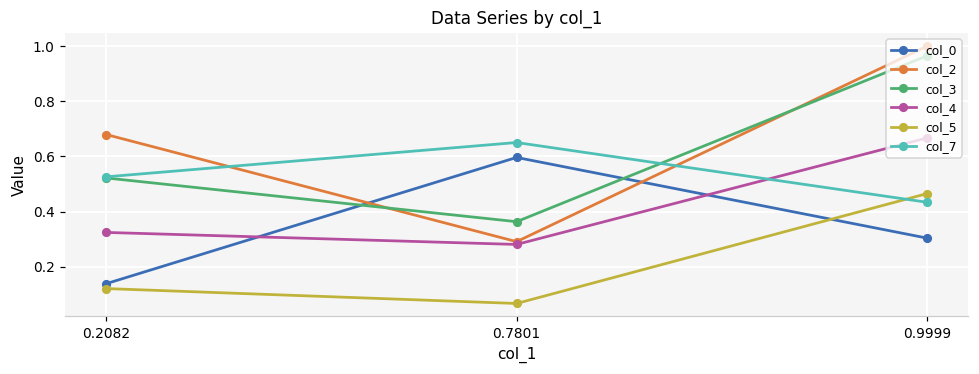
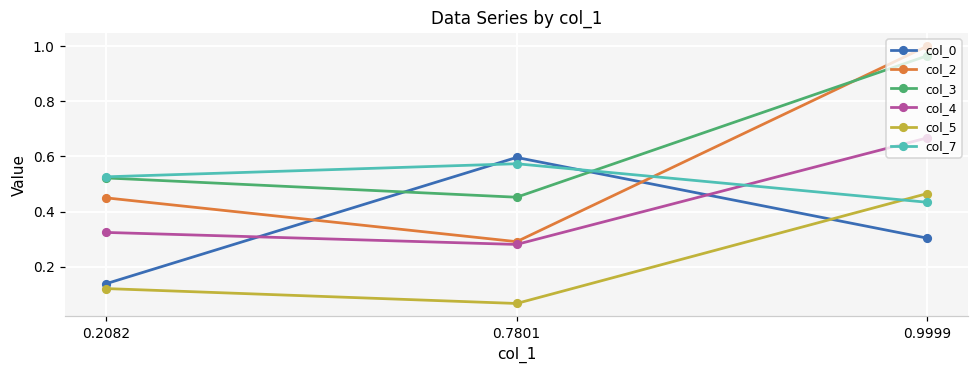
  {
    "col_0": {
      "0.2082": 0.14,
      "0.7801": 0.60,
      "0.9999": 0.30
    },
    "col_2": {
-     "0.2082": 0.68
+     "0.2082": 0.45
    },
    "col_3": {
-     "0.7801": 0.36
+     "0.7801": 0.45
    },
    "col_4": {
      "0.2082": 0.32
    },
    "col_5": {
      "0.2082": 0.12,
      "0.7801": 0.07,
      "0.9999": 0.47
    },
    "col_7": {
-     "0.7801": 0.65,
+     "0.7801": 0.57,
      "0.9999": 0.43
    }
  }
